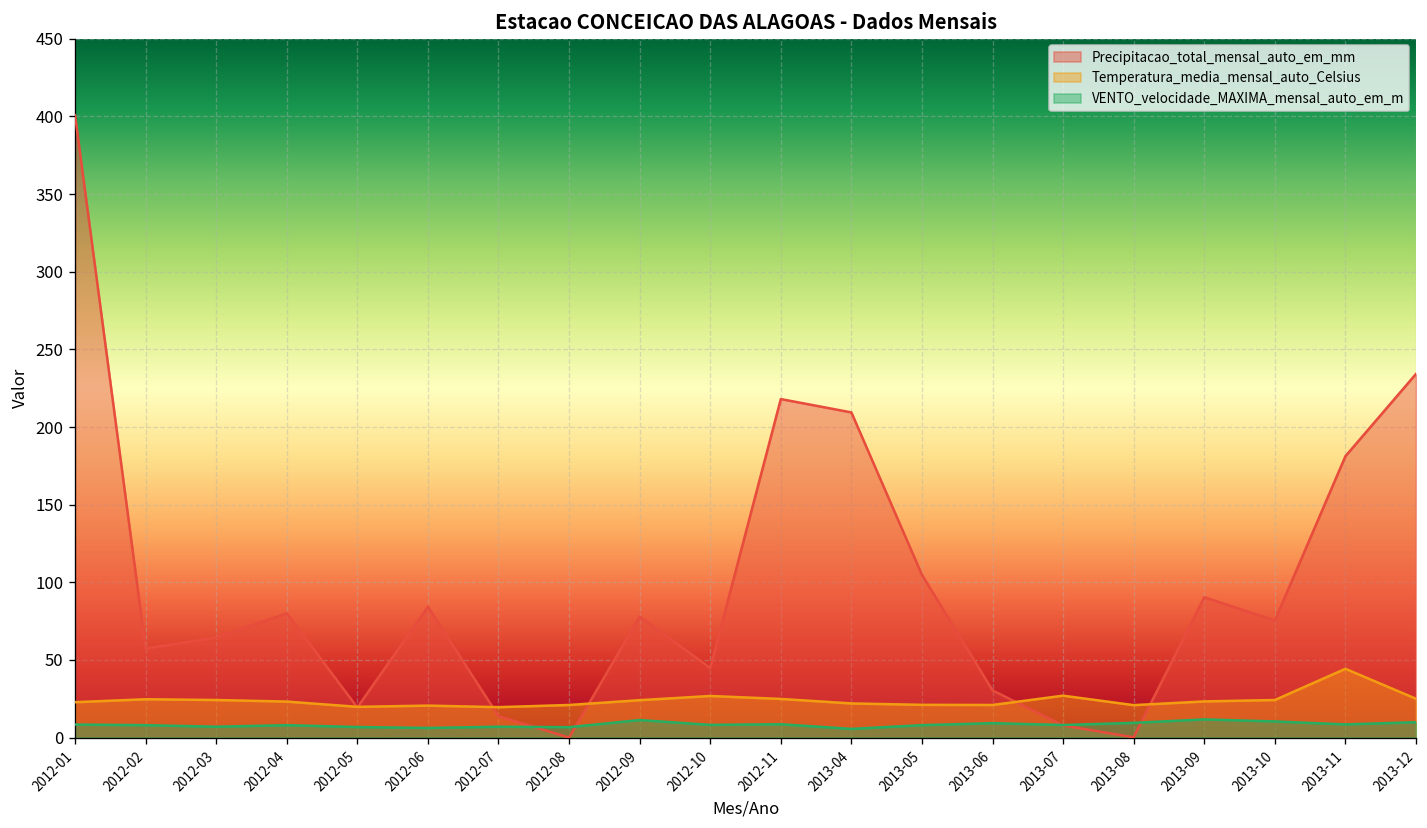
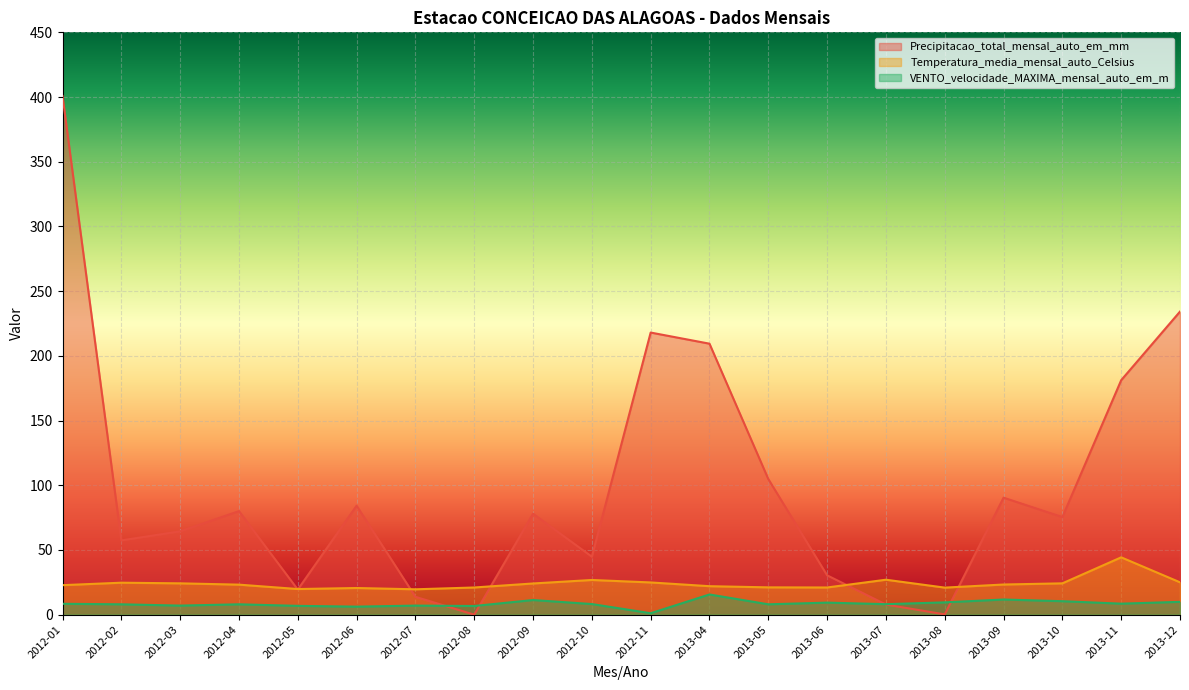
  {
    "Precipitacao_total_mensal_auto_em_mm": {
      "2012-01": 401,
      "2012-02": 57,
      "2012-03": 64,
      "2012-04": 80,
      "2012-06": 84,
      "2012-07": 14,
      "2012-08": 0,
      "2012-09": 78,
      "2012-10": 45,
      "2012-11": 218,
      "2013-04": 209,
      "2013-05": 105,
      "2013-06": 30,
      "2013-08": 0,
      "2013-09": 90,
      "2013-10": 75,
      "2013-11": 181,
      "2013-12": 234
    },
    "Temperatura_media_mensal_auto_Celsius": {
      "2012-01": 23,
      "2012-02": 25,
      "2012-03": 24,
      "2012-04": 23,
      "2012-06": 21,
      "2012-07": 20,
      "2012-08": 21,
      "2012-09": 24,
      "2012-10": 27,
      "2012-11": 25,
      "2013-04": 22,
      "2013-05": 21,
      "2013-06": 21,
      "2013-07": 27,
      "2013-08": 21,
      "2013-09": 23,
      "2013-10": 24,
      "2013-11": 44,
      "2013-12": 25
    },
    "VENTO_velocidade_MAXIMA_mensal_auto_em_m": {
      "2012-01": 8,
      "2012-02": 8,
      "2012-03": 7,
      "2012-04": 8,
      "2012-05": 7,
      "2012-06": 6,
      "2012-07": 7,
      "2012-08": 7,
      "2012-09": 11,
      "2012-10": 8,
-     "2012-11": 9,
-     "2013-04": 6,
+     "2012-11": 1,
+     "2013-04": 16,
      "2013-05": 8,
      "2013-06": 9,
      "2013-08": 10,
      "2013-09": 12,
      "2013-10": 10,
      "2013-11": 9,
      "2013-12": 10
    }
  }
